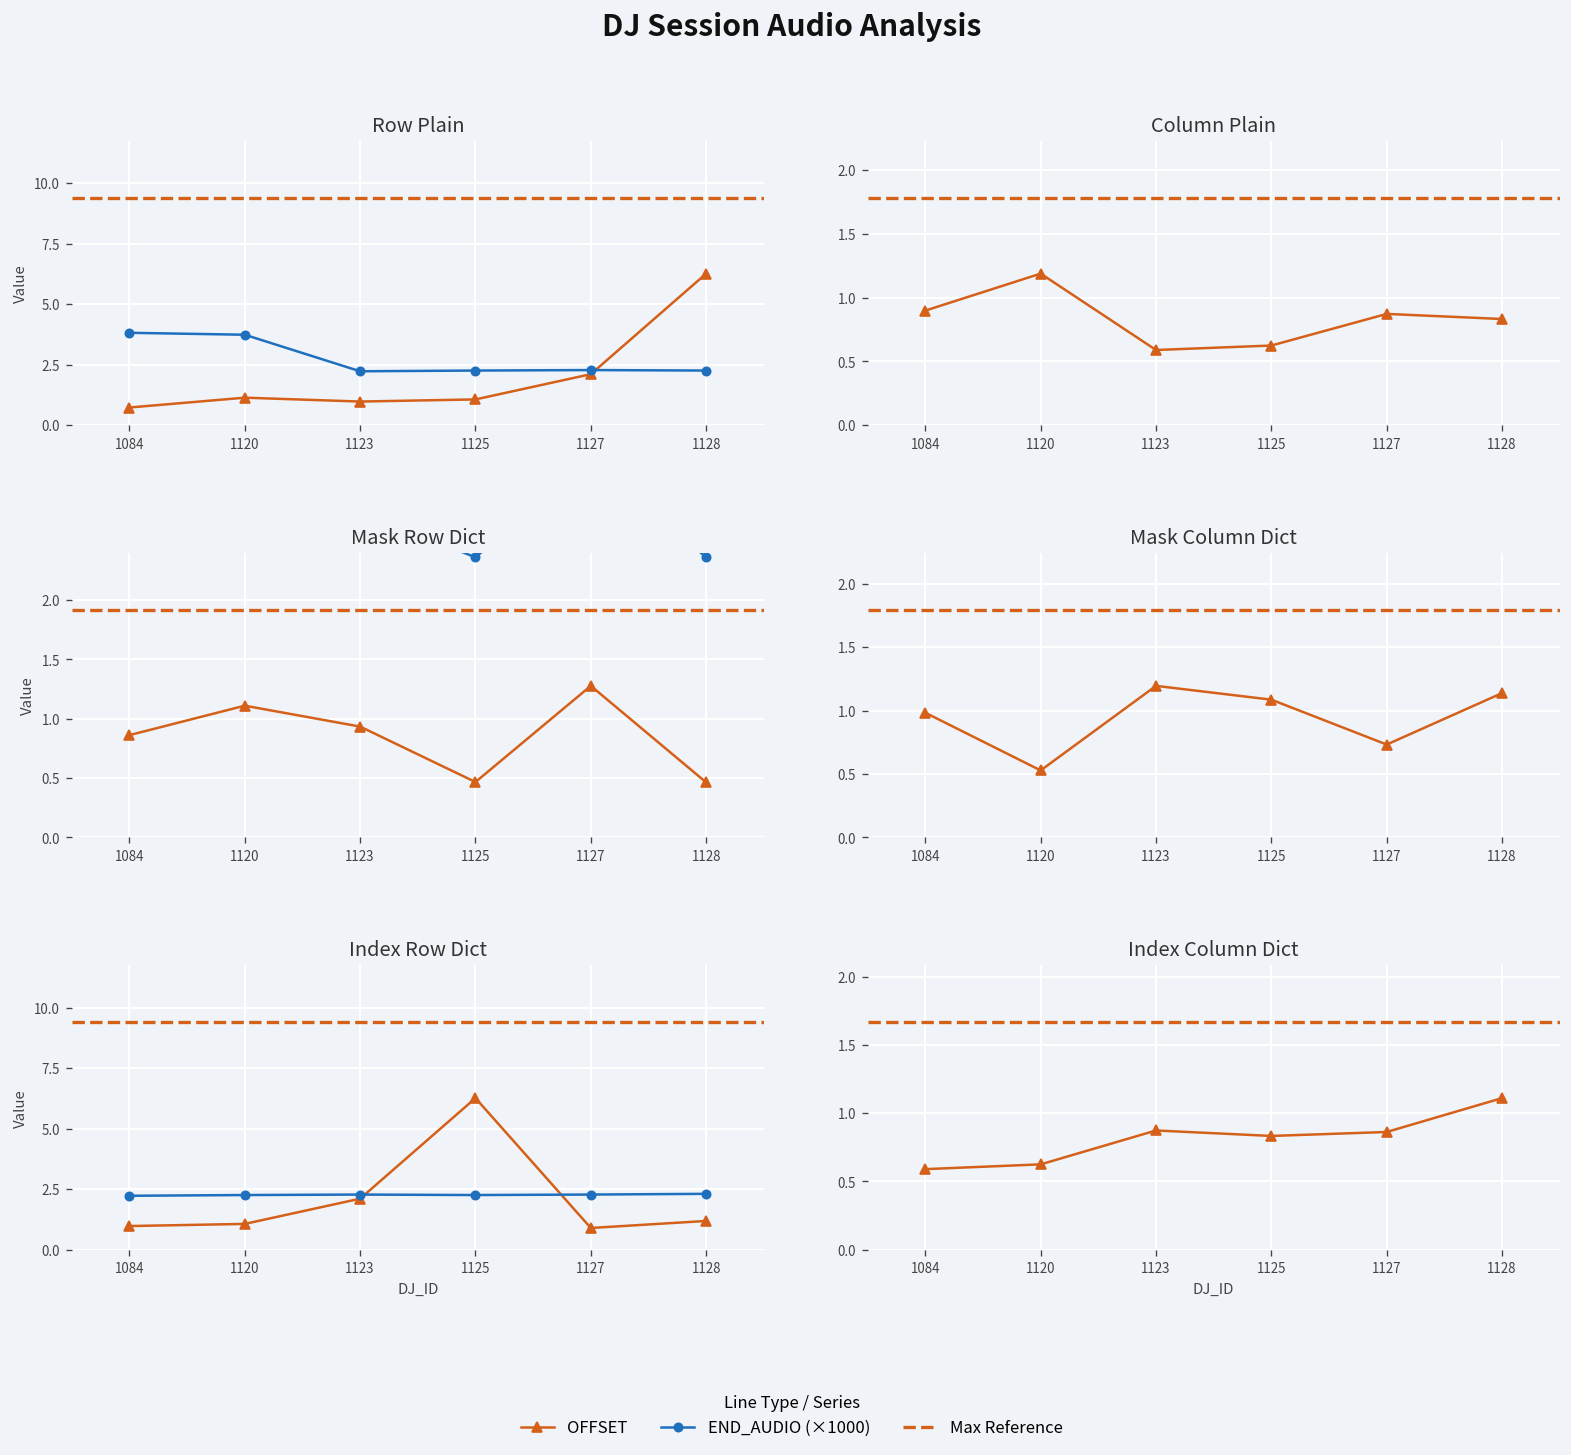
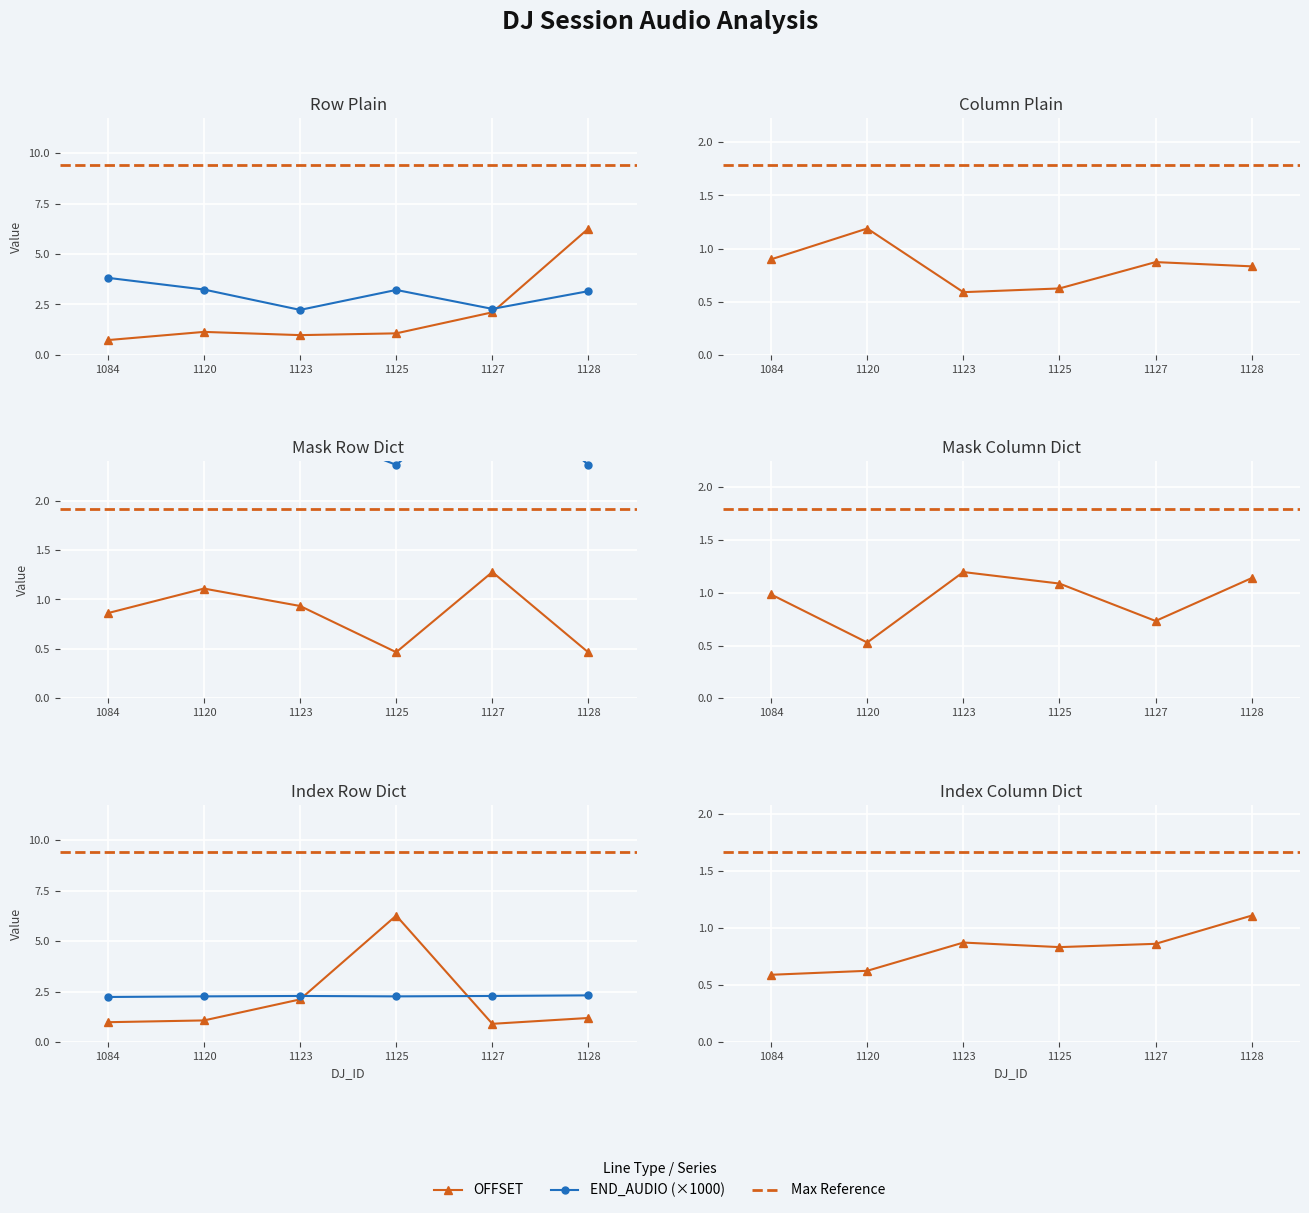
  {
    "Row Plain": {
      "OFFSET": {
        "1084": 0.7,
        "1120": 1.1,
        "1123": 1.0,
        "1125": 1.1,
        "1127": 2.1,
        "1128": 6.3
      },
      "END_AUDIO (×1000)": {
        "1084": 3.8,
-       "1120": 3.7,
+       "1120": 3.2,
        "1123": 2.2,
-       "1125": 2.3,
+       "1125": 3.2,
        "1127": 2.3,
-       "1128": 2.3
+       "1128": 3.2
      }
    },
    "Column Plain": {
      "OFFSET": {
        "1084": 0.90,
        "1120": 1.19,
        "1123": 0.59,
        "1125": 0.63,
        "1127": 0.87,
        "1128": 0.83
      }
    },
    "Mask Row Dict": {
      "OFFSET": {
        "1084": 0.9,
        "1120": 1.1,
        "1123": 0.9,
        "1125": 0.5,
        "1127": 1.3,
        "1128": 0.5
      },
      "END_AUDIO (×1000)": {
        "1125": 2.4,
        "1128": 2.4
      }
    },
    "Mask Column Dict": {
      "OFFSET": {
        "1084": 0.98,
        "1120": 0.53,
        "1123": 1.20,
        "1125": 1.09,
        "1127": 0.73,
        "1128": 1.14
      }
    },
    "Index Row Dict": {
      "OFFSET": {
        "1084": 1.0,
        "1120": 1.1,
        "1123": 2.1,
        "1125": 6.3,
        "1127": 0.9,
        "1128": 1.2
      },
      "END_AUDIO (×1000)": {
        "1084": 2.2,
        "1120": 2.3,
        "1123": 2.3,
        "1125": 2.3,
        "1127": 2.3,
        "1128": 2.3
      }
    },
    "Index Column Dict": {
      "OFFSET": {
        "1084": 0.59,
        "1120": 0.63,
        "1123": 0.87,
        "1125": 0.83,
        "1127": 0.86,
        "1128": 1.11
      }
    }
  }
